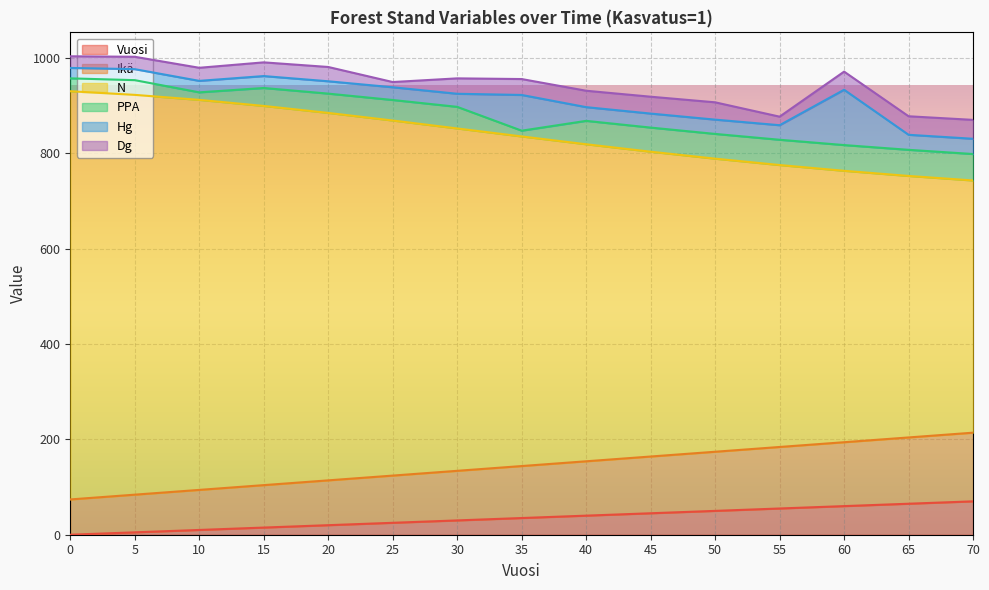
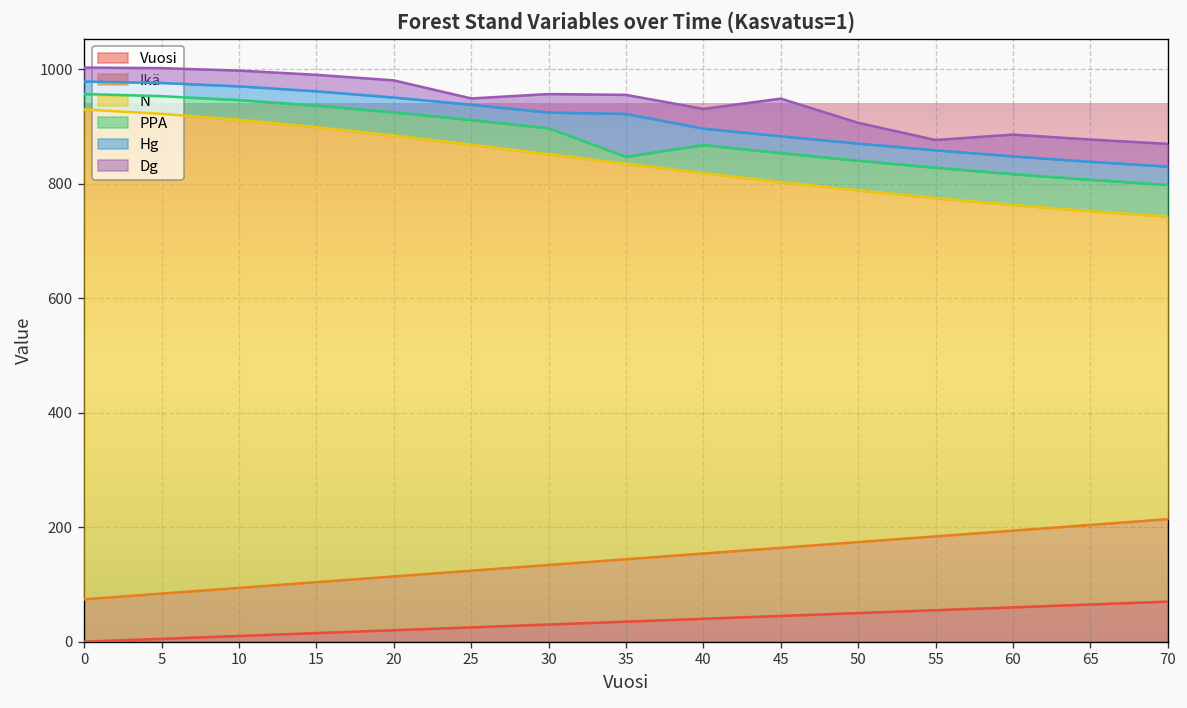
  {
    "PPA": {
      "0": 30,
-     "10": 20,
+     "10": 30,
      "15": 40,
      "20": 40,
      "25": 40,
      "30": 50,
      "35": 10,
      "40": 50,
      "45": 50,
      "50": 50,
      "55": 50,
      "60": 50,
      "65": 50,
      "70": 60
    },
    "Hg": {
      "0": 20,
      "10": 20,
      "15": 30,
      "20": 30,
      "25": 30,
      "30": 30,
      "35": 70,
      "40": 30,
      "45": 30,
      "50": 30,
      "55": 30,
-     "60": 120,
+     "60": 30,
      "65": 30,
      "70": 30
    },
    "Dg": {
      "0": 20,
      "10": 30,
      "15": 30,
      "20": 30,
      "25": 10,
      "30": 30,
      "35": 30,
      "40": 30,
-     "45": 40,
+     "45": 70,
      "50": 40,
      "55": 20,
      "60": 40,
      "65": 40,
      "70": 40
    }
  }
